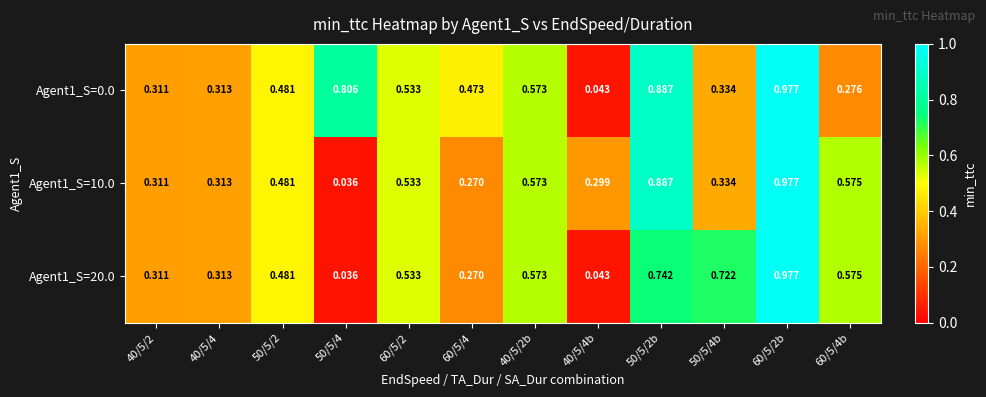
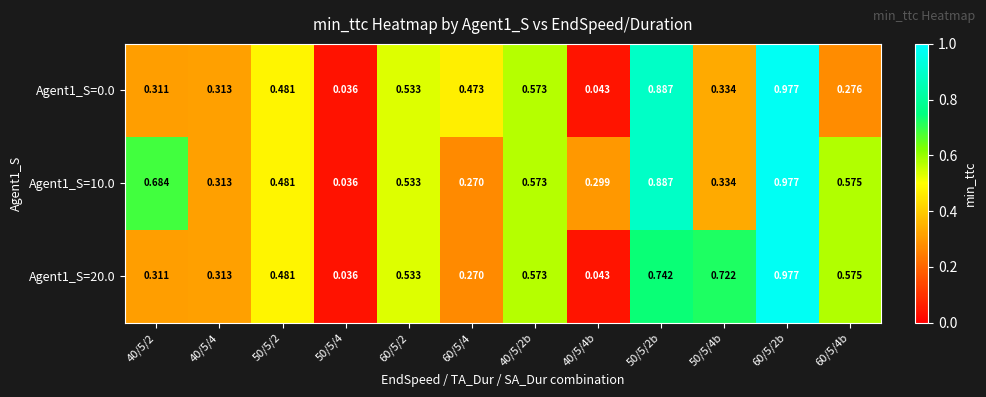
  {
    "Agent1_S=0.0": {
      "40/5/2": 0.311,
      "40/5/4": 0.313,
      "50/5/2": 0.481,
-     "50/5/4": 0.806,
+     "50/5/4": 0.036,
      "60/5/2": 0.533,
      "60/5/4": 0.473,
      "40/5/2b": 0.573,
      "40/5/4b": 0.043,
      "50/5/2b": 0.887,
      "50/5/4b": 0.334,
      "60/5/2b": 0.977,
      "60/5/4b": 0.276
    },
    "Agent1_S=10.0": {
-     "40/5/2": 0.311,
+     "40/5/2": 0.684,
      "40/5/4": 0.313,
      "50/5/2": 0.481,
      "50/5/4": 0.036,
      "60/5/2": 0.533,
      "60/5/4": 0.270,
      "40/5/2b": 0.573,
      "40/5/4b": 0.299,
      "50/5/2b": 0.887,
      "50/5/4b": 0.334,
      "60/5/2b": 0.977,
      "60/5/4b": 0.575
    },
    "Agent1_S=20.0": {
      "40/5/2": 0.311,
      "40/5/4": 0.313,
      "50/5/2": 0.481,
      "50/5/4": 0.036,
      "60/5/2": 0.533,
      "60/5/4": 0.270,
      "40/5/2b": 0.573,
      "40/5/4b": 0.043,
      "50/5/2b": 0.742,
      "50/5/4b": 0.722,
      "60/5/2b": 0.977,
      "60/5/4b": 0.575
    }
  }
